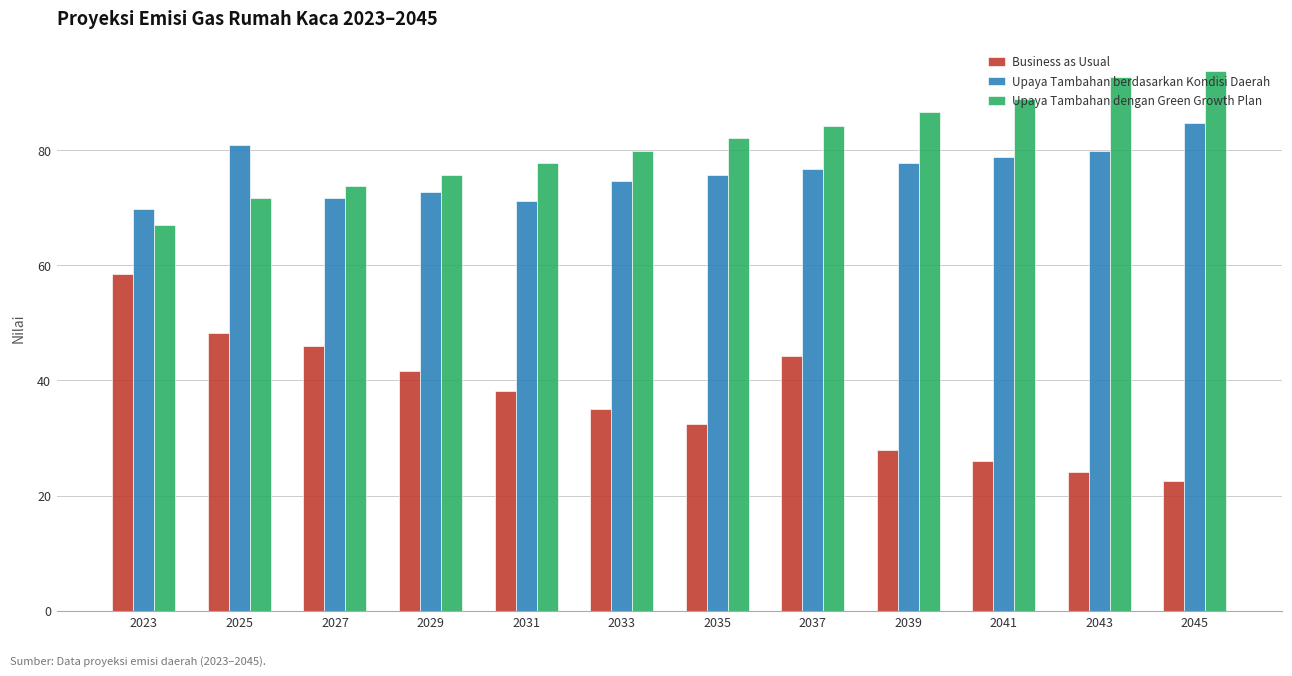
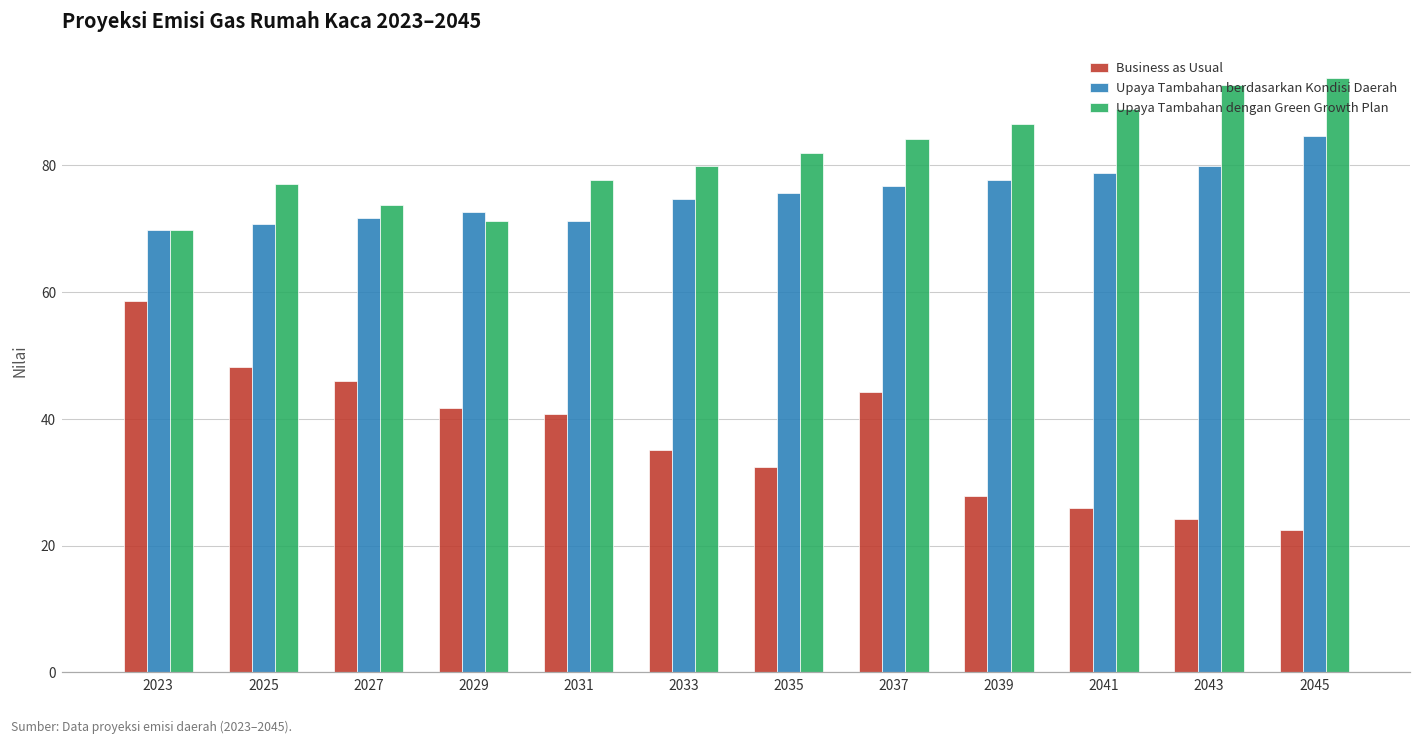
  {
    "Business as Usual": {
      "2023": 59,
      "2025": 48,
      "2027": 46,
      "2029": 42,
-     "2031": 38,
+     "2031": 41,
      "2033": 35,
      "2035": 32,
      "2037": 44,
      "2039": 28,
      "2041": 26,
      "2043": 24,
      "2045": 23
    },
    "Upaya Tambahan berdasarkan Kondisi Daerah": {
      "2023": 70,
-     "2025": 81,
+     "2025": 71,
      "2027": 72,
      "2029": 73,
      "2031": 71,
      "2033": 75,
      "2035": 76,
      "2037": 77,
      "2039": 78,
      "2041": 79,
      "2043": 80,
      "2045": 85
    },
    "Upaya Tambahan dengan Green Growth Plan": {
-     "2023": 67,
-     "2025": 72,
+     "2023": 70,
+     "2025": 77,
      "2027": 74,
-     "2029": 76,
+     "2029": 71,
      "2031": 78,
      "2033": 80,
      "2035": 82,
      "2037": 84,
      "2039": 87,
      "2041": 89,
      "2043": 93,
      "2045": 94
    }
  }
